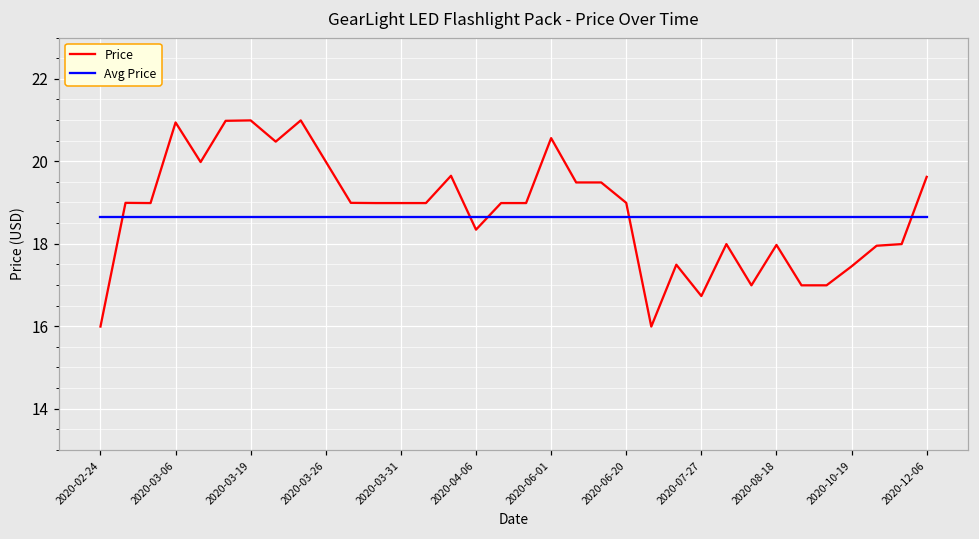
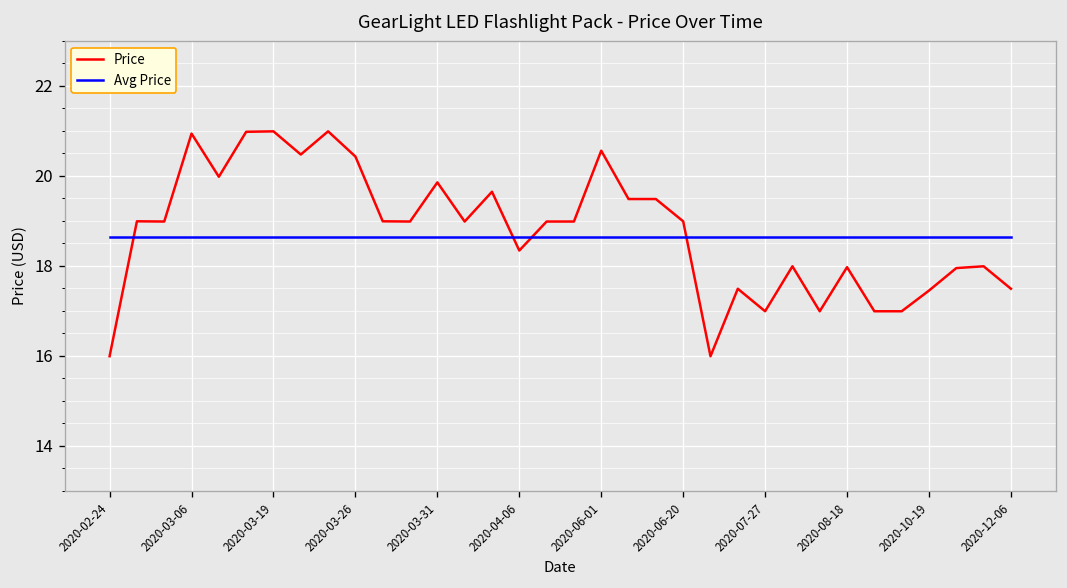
  {
    "Price": {
      "2020-02-24": 16.0,
      "2020-03-06": 20.9,
      "2020-03-19": 21.0,
-     "2020-03-26": 20.0,
-     "2020-03-31": 19.0,
+     "2020-03-26": 20.4,
+     "2020-03-31": 19.9,
      "2020-04-06": 18.3,
      "2020-06-01": 20.6,
      "2020-06-20": 19.0,
-     "2020-07-27": 16.7,
+     "2020-07-27": 17.0,
      "2020-08-18": 18.0,
      "2020-10-19": 17.5,
-     "2020-12-06": 19.6
+     "2020-12-06": 17.5
    },
    "Avg Price": {
      "2020-02-24": 18.7,
      "2020-03-06": 18.7,
      "2020-03-19": 18.7,
      "2020-03-26": 18.7,
      "2020-03-31": 18.7,
      "2020-04-06": 18.7,
      "2020-06-01": 18.7,
      "2020-06-20": 18.7,
      "2020-07-27": 18.7,
      "2020-08-18": 18.7,
      "2020-10-19": 18.7,
      "2020-12-06": 18.7
    }
  }
